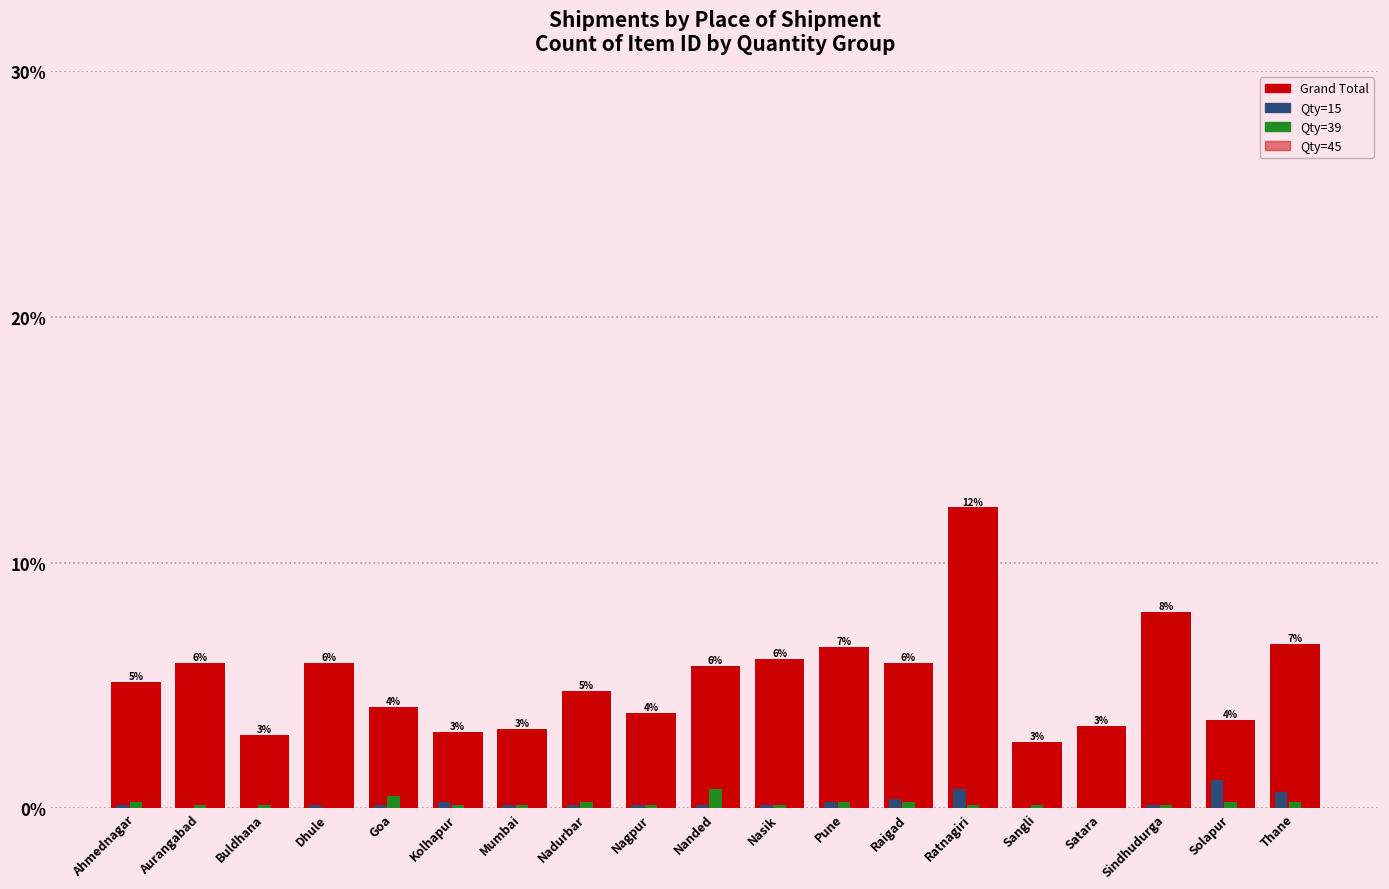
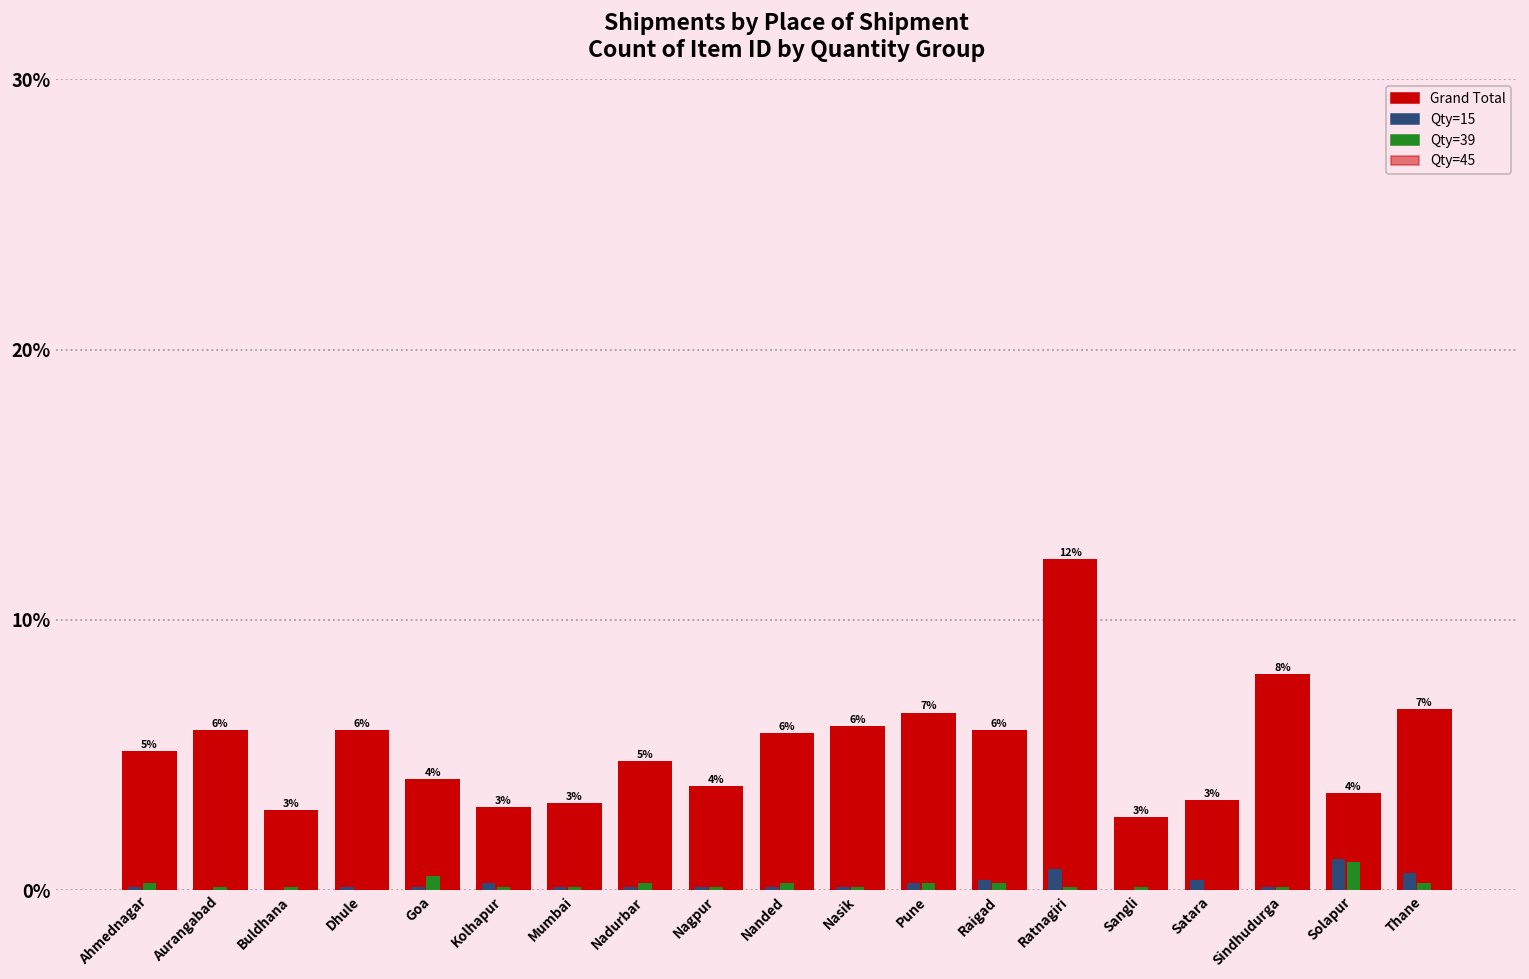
  {
    "Qty=15": {
      "Aurangabad": "0.0%",
      "Buldhana": "0.0%",
      "Sangli": "0.0%",
-     "Satara": "0.0%"
+     "Satara": "0.4%"
    },
    "Qty=39": {
      "Dhule": "0.0%",
-     "Nanded": "0.8%",
+     "Nanded": "0.3%",
      "Satara": "0.0%",
-     "Solapur": "0.3%"
+     "Solapur": "1.0%"
    }
  }
